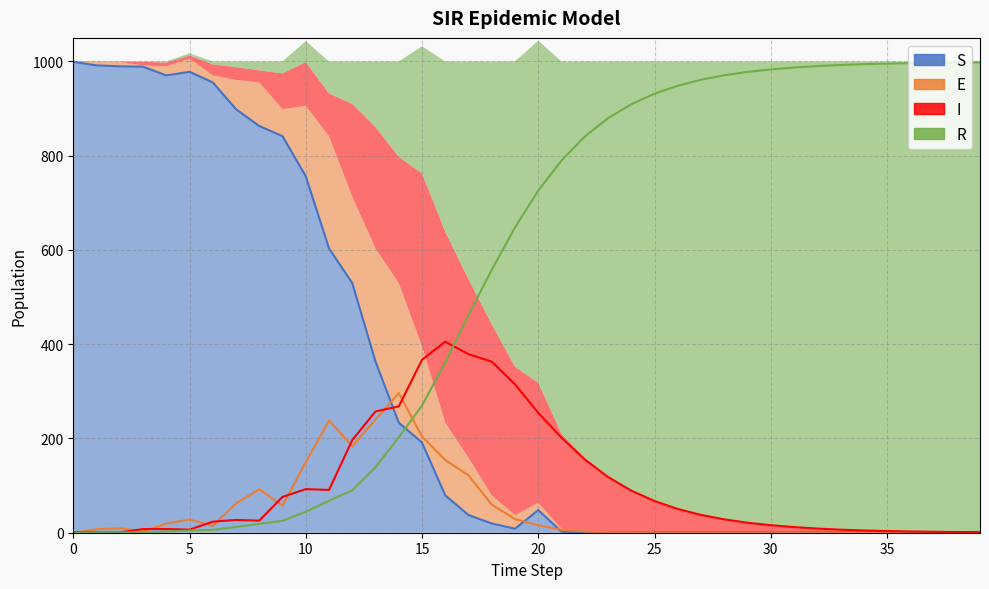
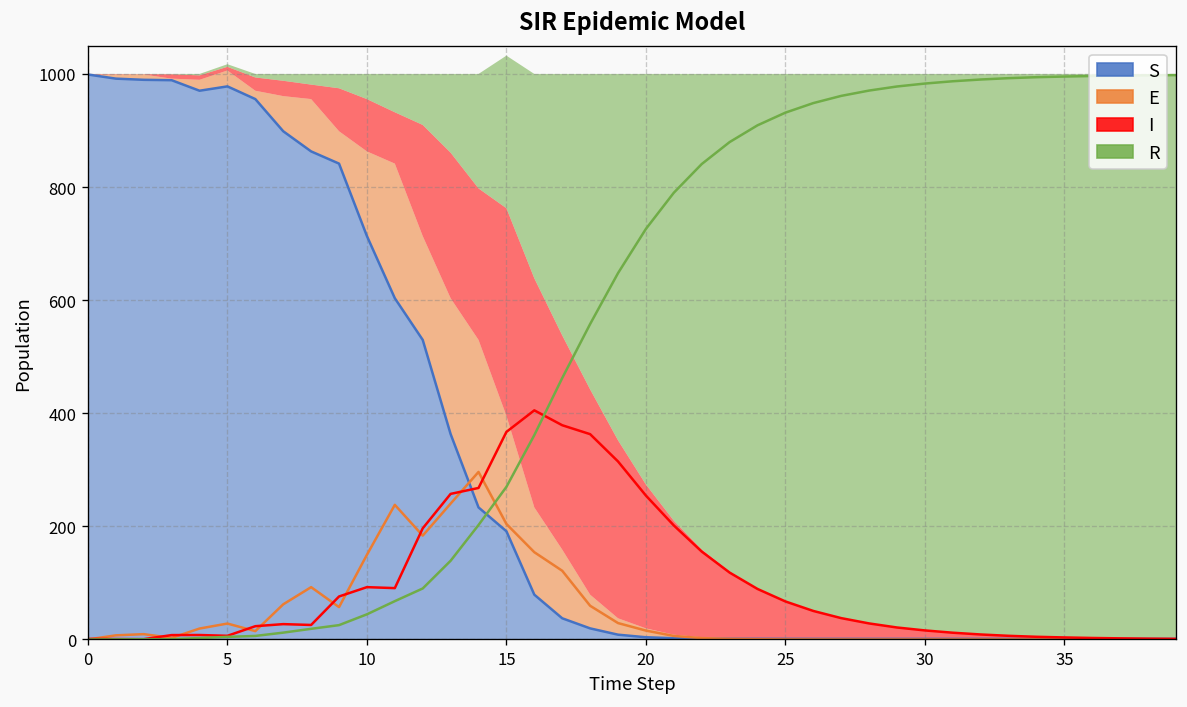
  {
    "S": {
      "5": 980,
-     "10": 760,
+     "10": 710,
      "15": 190,
-     "20": 50
+     "20": 0
    }
  }
